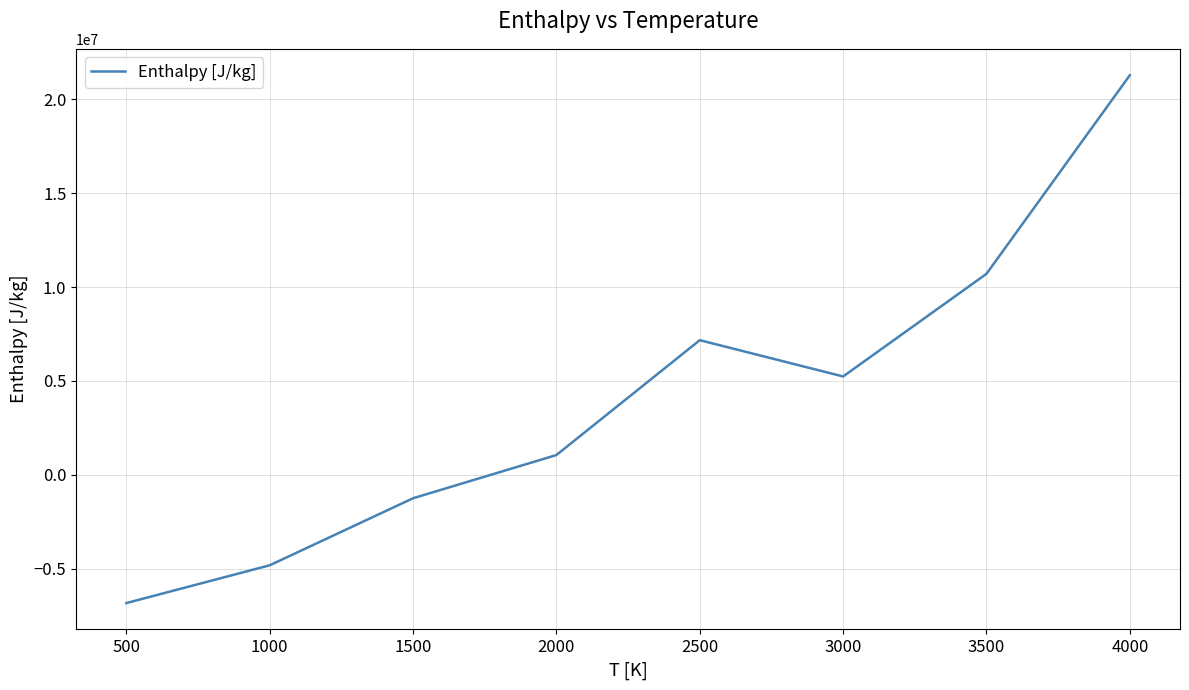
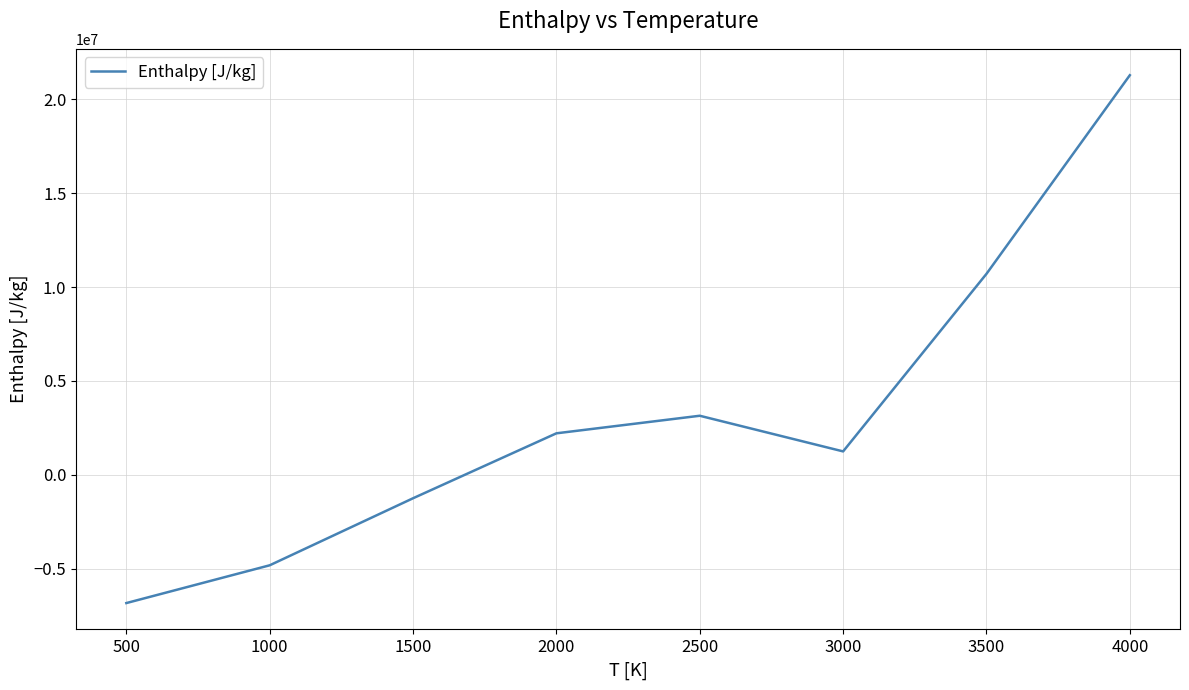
  {
    "500": -6800000,
    "1000": -4800000,
    "1500": -1300000,
-   "2000": 1000000,
-   "2500": 7200000,
-   "3000": 5200000,
+   "2000": 2200000,
+   "2500": 3100000,
+   "3000": 1200000,
    "3500": 10700000,
    "4000": 21300000
  }
